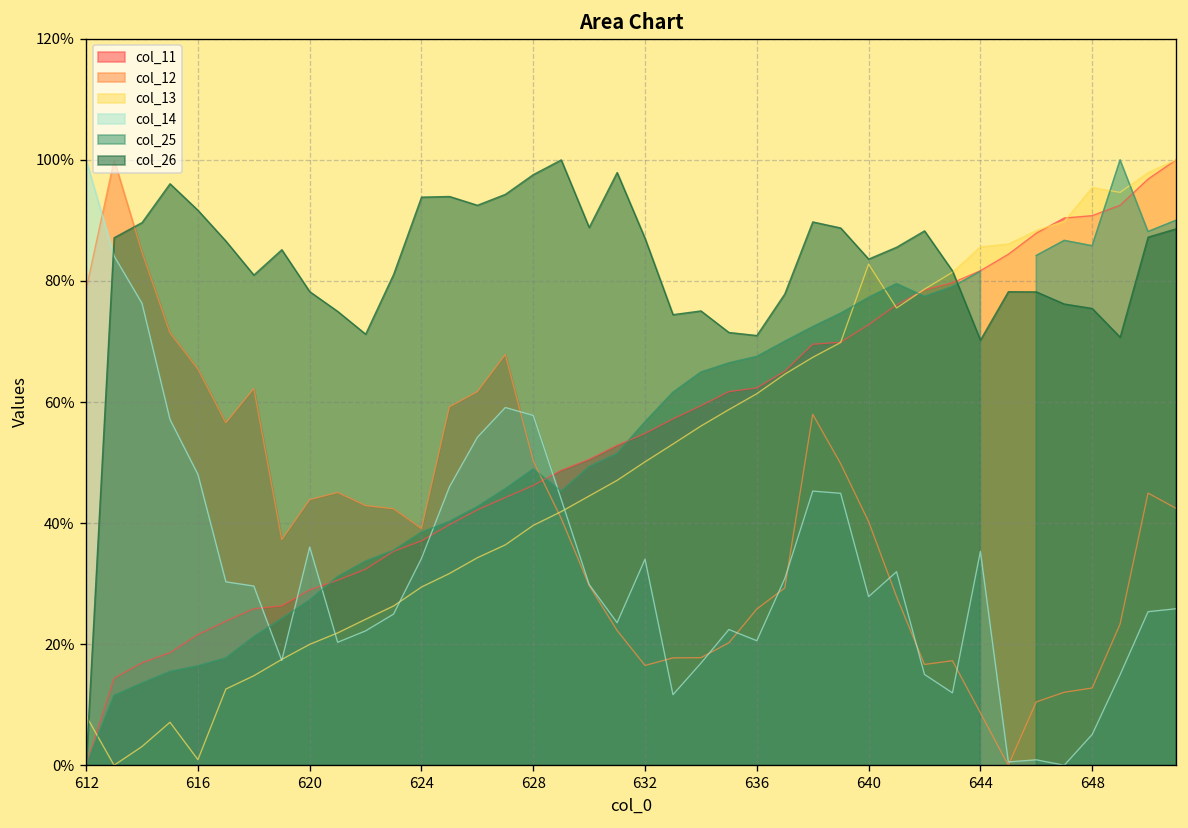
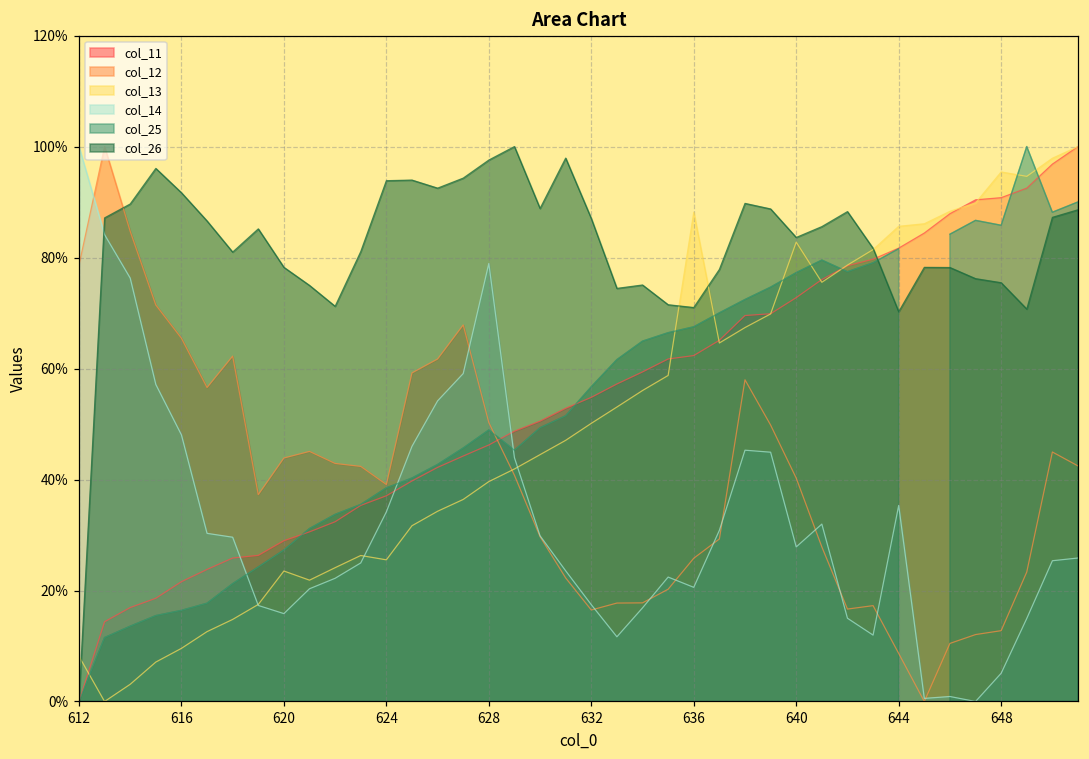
  {
    "col_13": {
      "612": "8%",
-     "616": "1%",
-     "620": "20%",
-     "624": "29%",
+     "616": "10%",
+     "620": "24%",
+     "624": "26%",
      "628": "40%",
      "632": "50%",
-     "636": "61%",
+     "636": "88%",
      "640": "83%",
      "644": "86%",
      "648": "95%"
    },
    "col_14": {
      "612": "100%",
      "616": "48%",
-     "620": "36%",
+     "620": "16%",
      "624": "34%",
-     "628": "58%",
-     "632": "34%",
+     "628": "79%",
+     "632": "17%",
      "636": "21%",
      "640": "28%",
      "644": "35%",
      "648": "5%"
    }
  }
